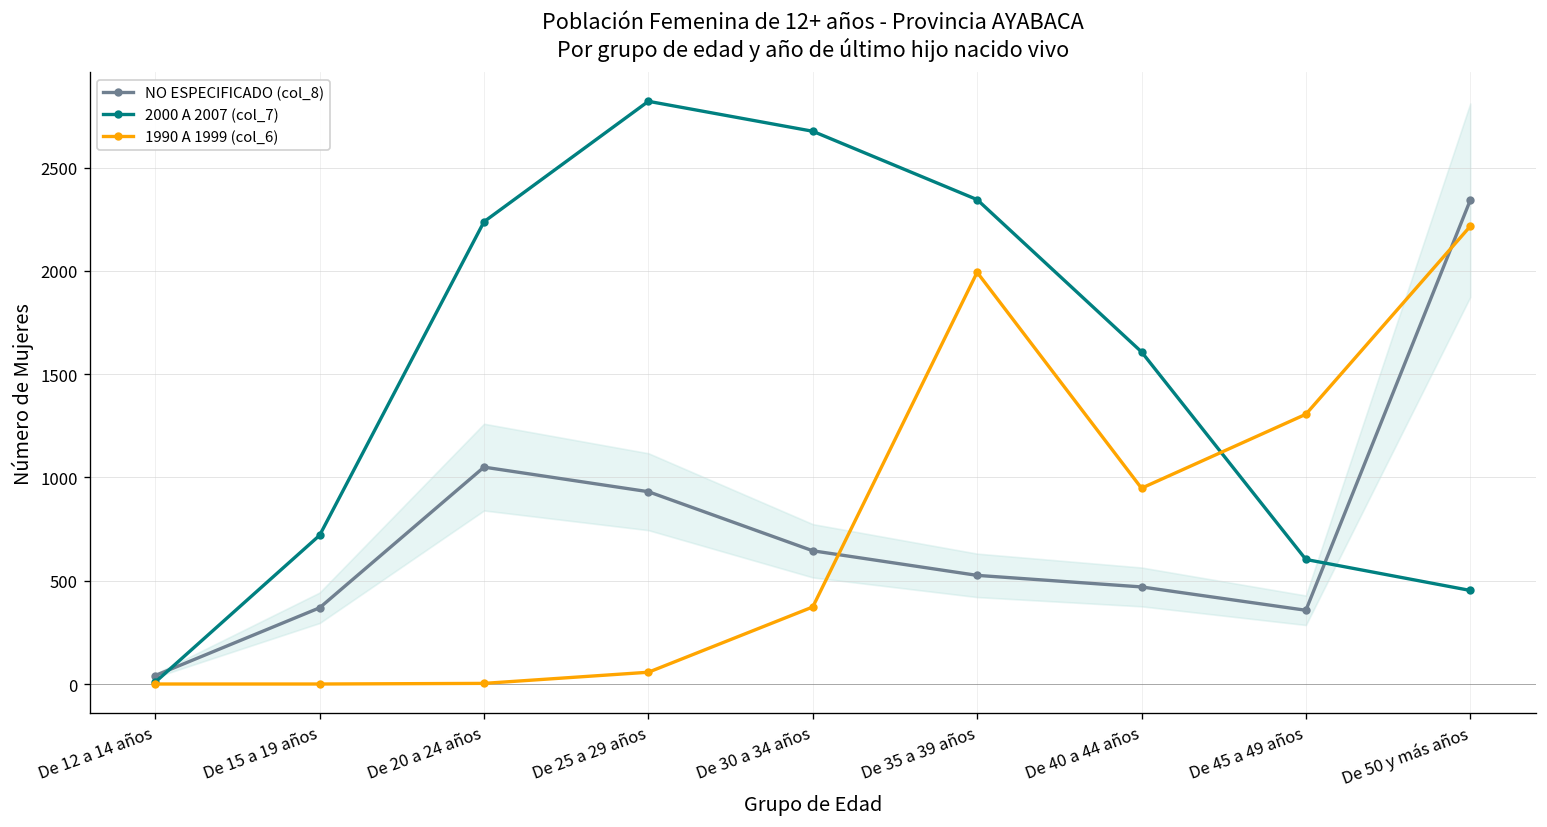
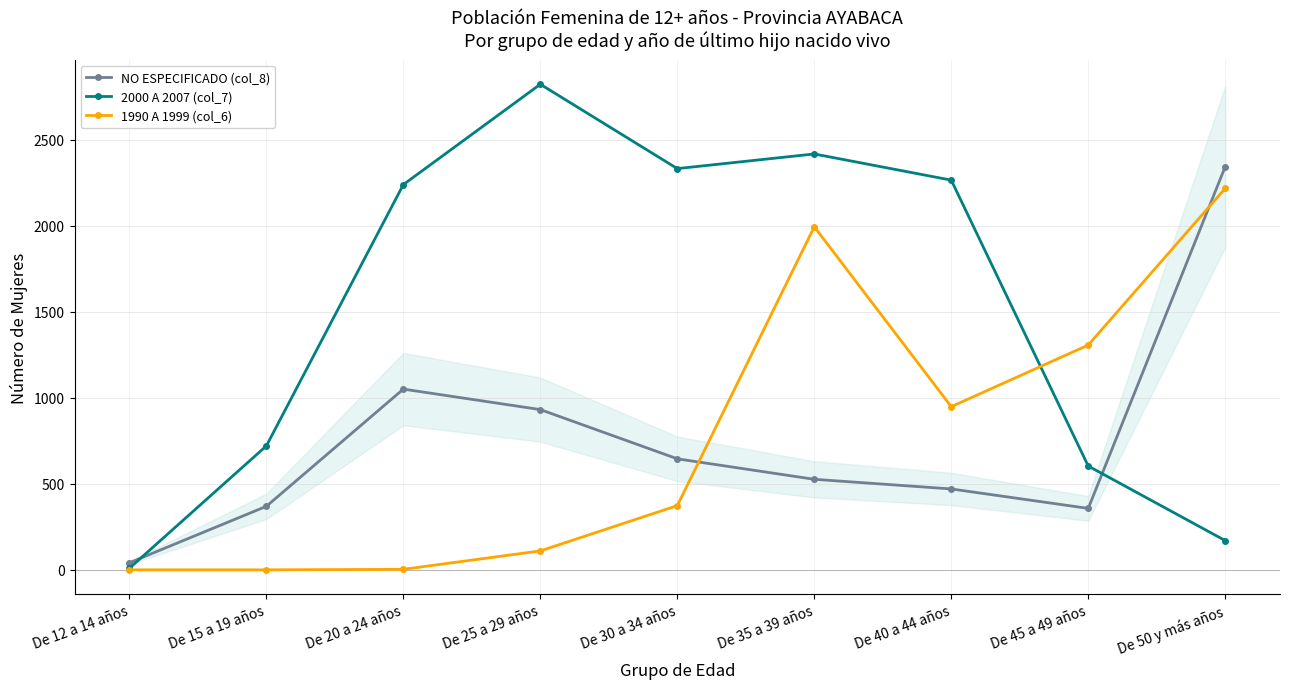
  {
    "NO ESPECIFICADO (col_8)": {
      "De 15 a 19 años": 370,
      "De 20 a 24 años": 1050,
      "De 25 a 29 años": 930,
      "De 30 a 34 años": 650,
      "De 35 a 39 años": 530,
      "De 40 a 44 años": 470,
      "De 45 a 49 años": 360,
      "De 50 y más años": 2340
    },
    "2000 A 2007 (col_7)": {
      "De 15 a 19 años": 720,
      "De 20 a 24 años": 2240,
      "De 25 a 29 años": 2820,
-     "De 30 a 34 años": 2680,
-     "De 35 a 39 años": 2350,
-     "De 40 a 44 años": 1610,
+     "De 30 a 34 años": 2330,
+     "De 35 a 39 años": 2420,
+     "De 40 a 44 años": 2260,
      "De 45 a 49 años": 600,
-     "De 50 y más años": 450
+     "De 50 y más años": 170
    },
    "1990 A 1999 (col_6)": {
      "De 15 a 19 años": 0,
      "De 20 a 24 años": 0,
-     "De 25 a 29 años": 60,
+     "De 25 a 29 años": 110,
      "De 30 a 34 años": 370,
      "De 35 a 39 años": 1990,
      "De 40 a 44 años": 950,
      "De 45 a 49 años": 1310,
      "De 50 y más años": 2220
    }
  }
